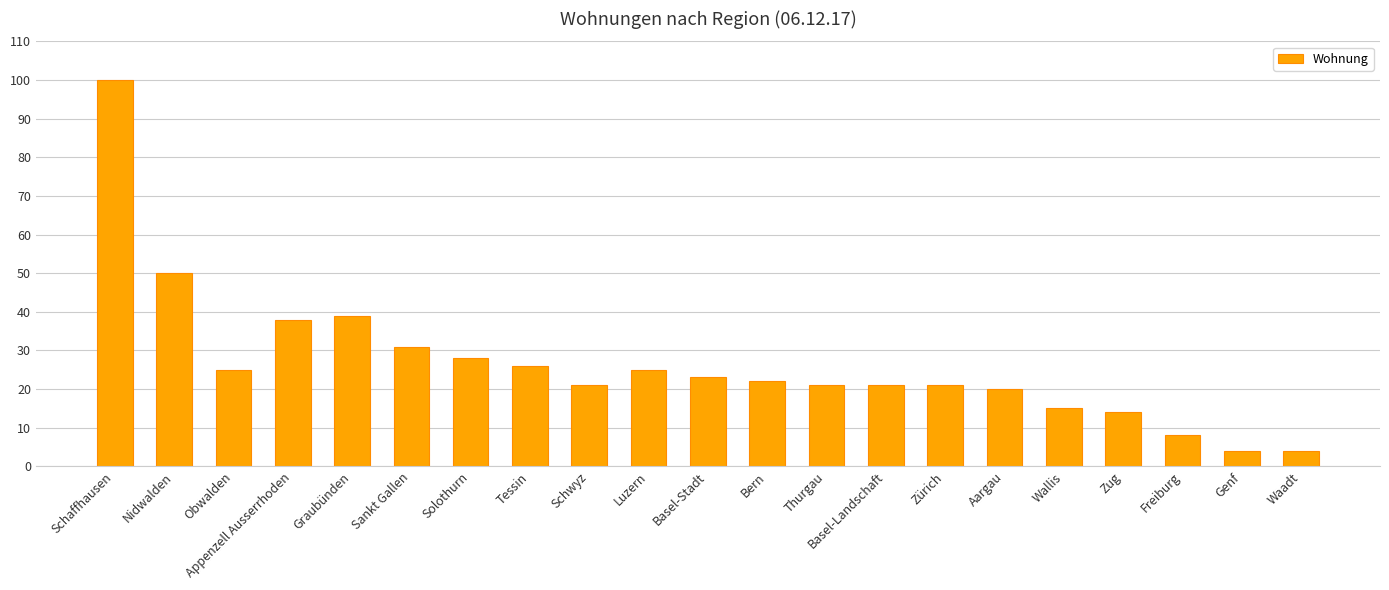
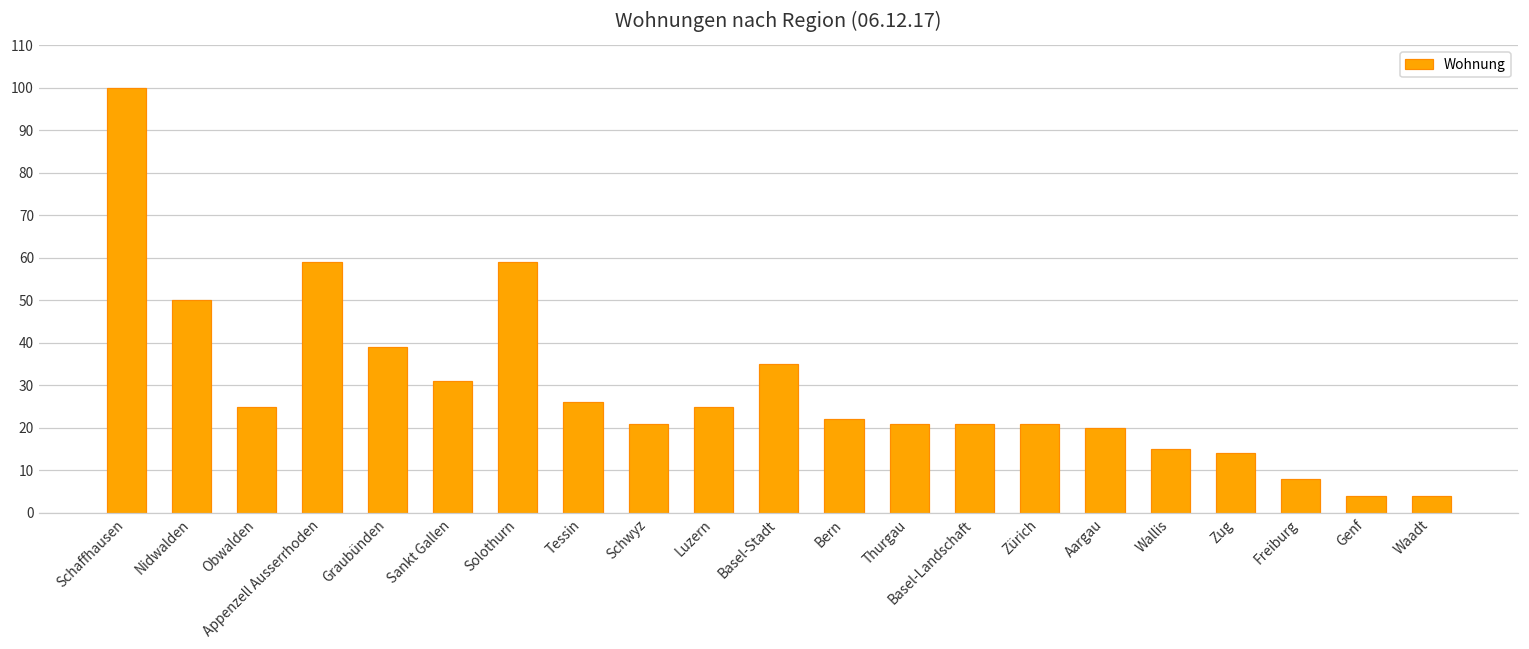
  {
    "Schaffhausen": 100,
    "Nidwalden": 50,
    "Obwalden": 25,
-   "Appenzell Ausserrhoden": 38,
+   "Appenzell Ausserrhoden": 59,
    "Graubünden": 39,
    "Sankt Gallen": 31,
-   "Solothurn": 28,
+   "Solothurn": 59,
    "Tessin": 26,
    "Schwyz": 21,
    "Luzern": 25,
-   "Basel-Stadt": 23,
+   "Basel-Stadt": 35,
    "Bern": 22,
    "Thurgau": 21,
    "Basel-Landschaft": 21,
    "Zürich": 21,
    "Aargau": 20,
    "Wallis": 15,
    "Zug": 14,
    "Freiburg": 8,
    "Genf": 4,
    "Waadt": 4
  }
